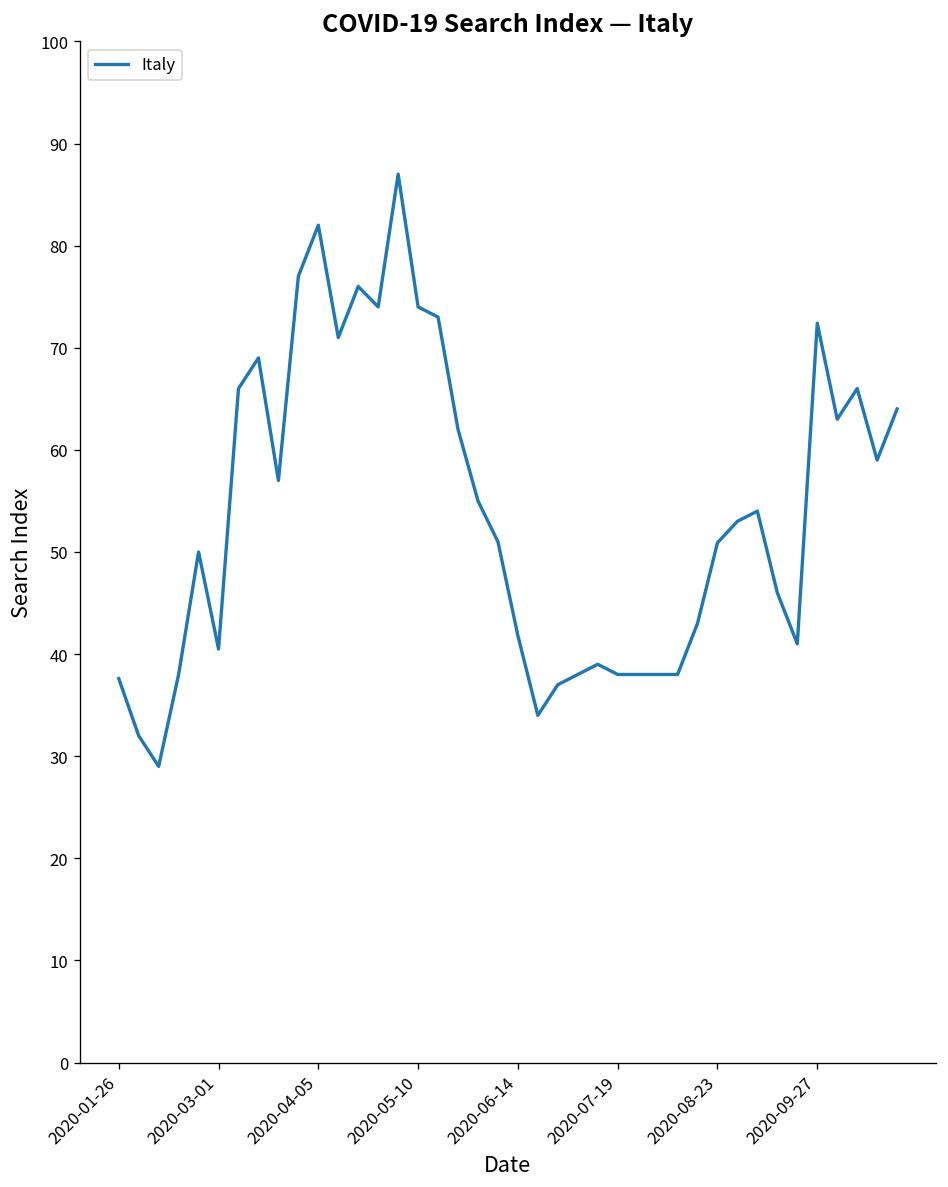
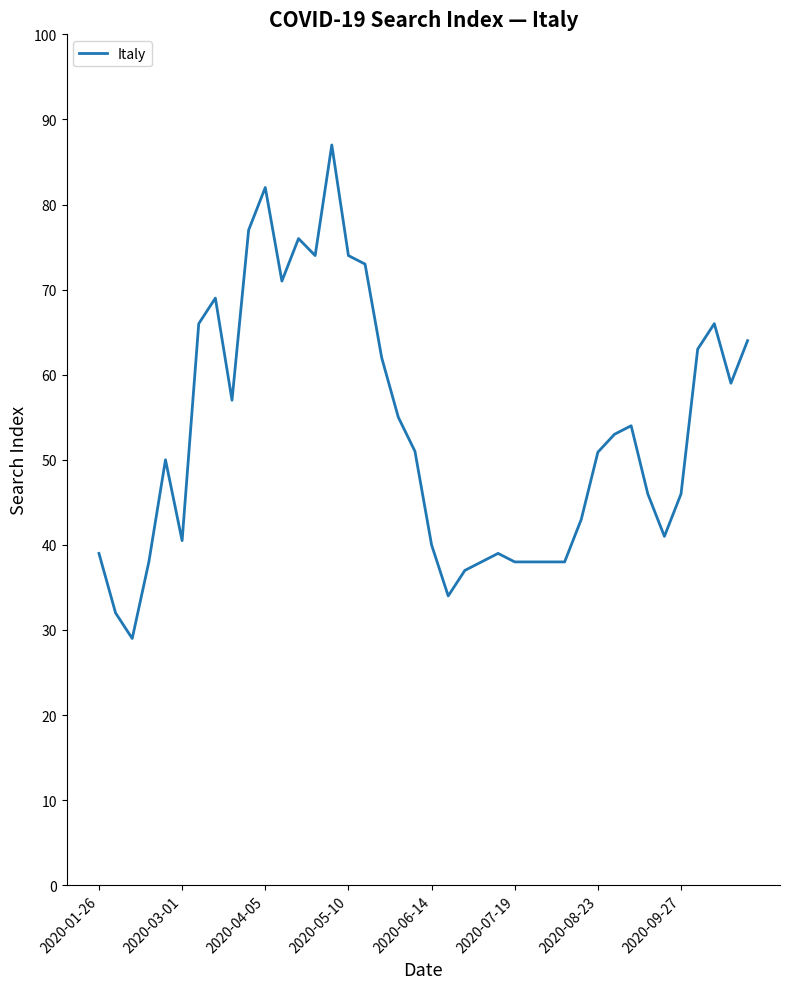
  {
-   "2020-01-26": 38,
+   "2020-01-26": 39,
    "2020-03-01": 41,
    "2020-04-05": 82,
    "2020-05-10": 74,
-   "2020-06-14": 42,
+   "2020-06-14": 40,
    "2020-07-19": 38,
    "2020-08-23": 51,
-   "2020-09-27": 72
+   "2020-09-27": 46
  }
